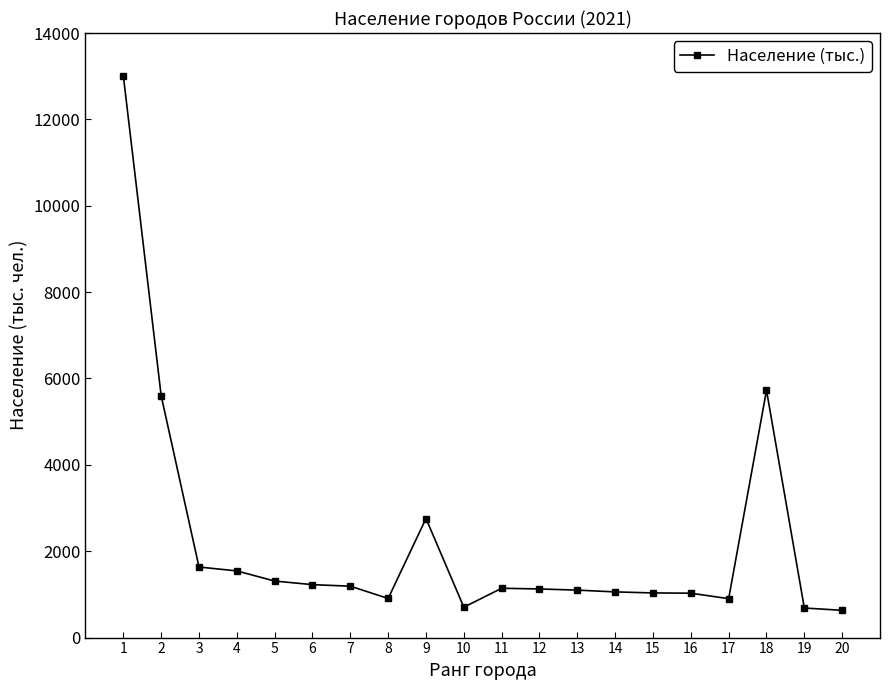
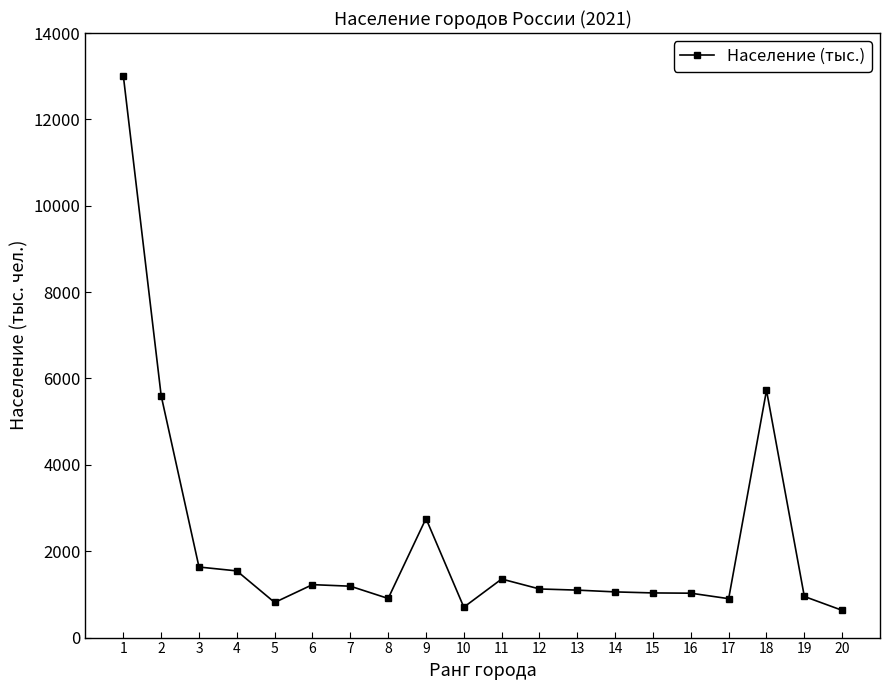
  {
    "1": 13000,
    "2": 5600,
    "3": 1600,
    "4": 1500,
-   "5": 1300,
+   "5": 800,
    "6": 1200,
    "7": 1200,
    "8": 900,
    "9": 2800,
    "10": 700,
-   "11": 1100,
+   "11": 1400,
    "12": 1100,
    "13": 1100,
    "14": 1100,
    "15": 1000,
    "16": 1000,
    "17": 900,
    "18": 5700,
-   "19": 700,
+   "19": 1000,
    "20": 600
  }
